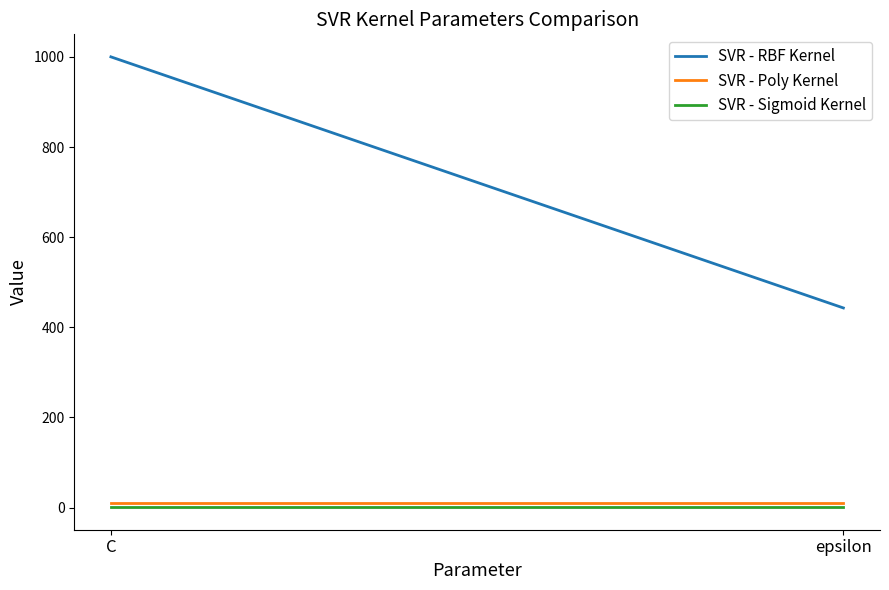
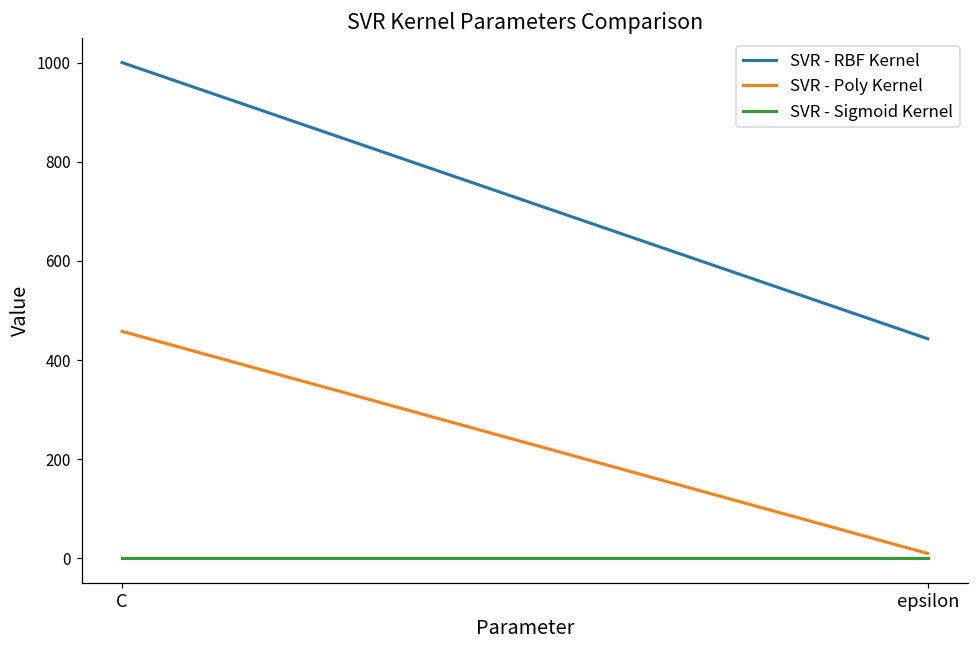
  {
    "SVR - RBF Kernel": {
      "C": 1000,
      "epsilon": 440
    },
    "SVR - Poly Kernel": {
-     "C": 10,
+     "C": 460,
      "epsilon": 10
    },
    "SVR - Sigmoid Kernel": {
      "C": 0,
      "epsilon": 0
    }
  }
